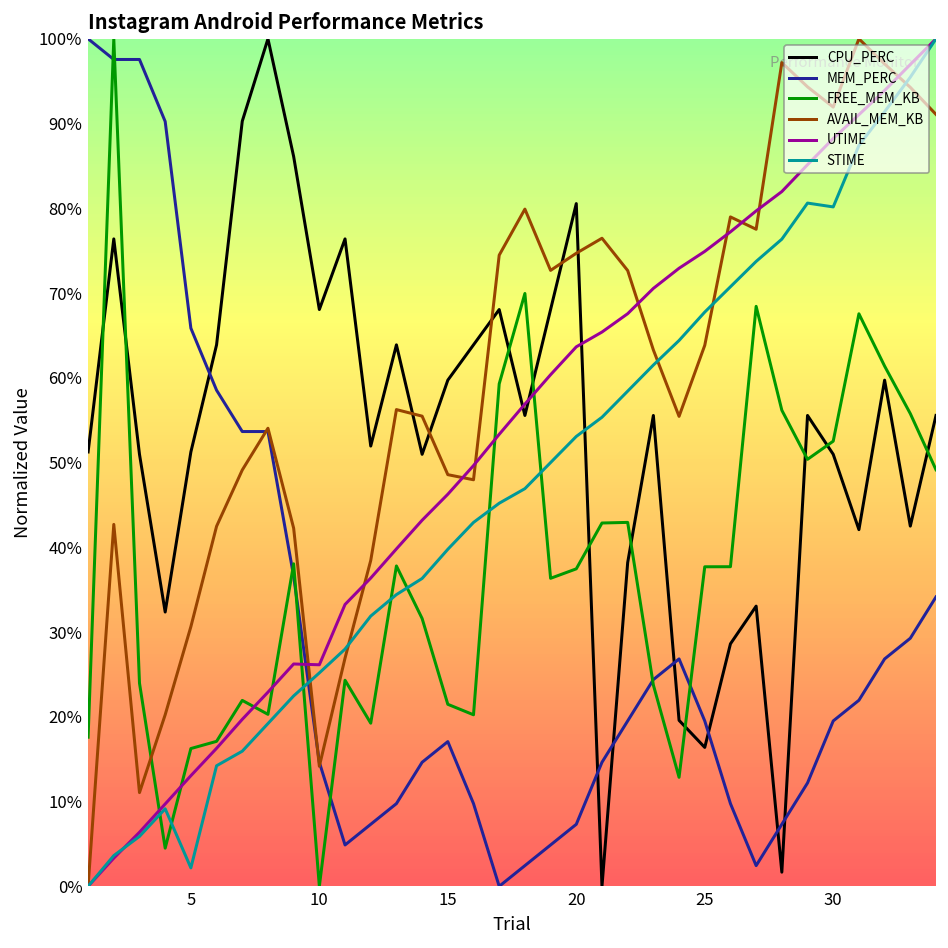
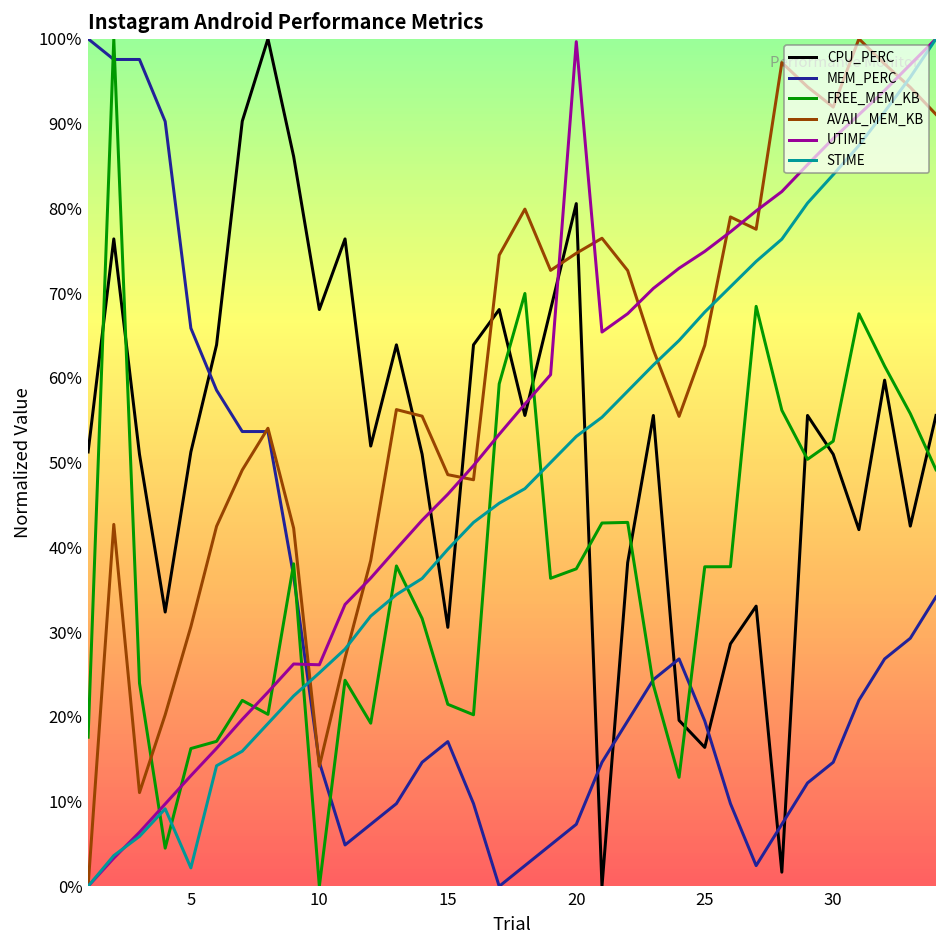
  {
    "CPU_PERC": {
      "5": "51%",
      "10": "68%",
-     "15": "60%",
+     "15": "31%",
      "20": "81%",
      "25": "16%",
      "30": "51%"
    },
    "MEM_PERC": {
      "5": "66%",
      "10": "15%",
      "15": "17%",
      "20": "7%",
      "25": "20%",
-     "30": "20%"
+     "30": "15%"
    },
    "FREE_MEM_KB": {
      "5": "16%",
      "10": "0%",
      "15": "21%",
      "20": "37%",
      "25": "38%",
      "30": "53%"
    },
    "AVAIL_MEM_KB": {
      "5": "31%",
      "10": "14%",
      "15": "49%",
      "20": "75%",
      "25": "64%"
    },
    "UTIME": {
      "5": "13%",
      "10": "26%",
      "15": "46%",
-     "20": "64%",
+     "20": "100%",
      "25": "75%"
    },
    "STIME": {
      "5": "2%",
      "10": "25%",
      "15": "40%",
      "20": "53%",
      "25": "68%",
-     "30": "80%"
+     "30": "84%"
    }
  }
